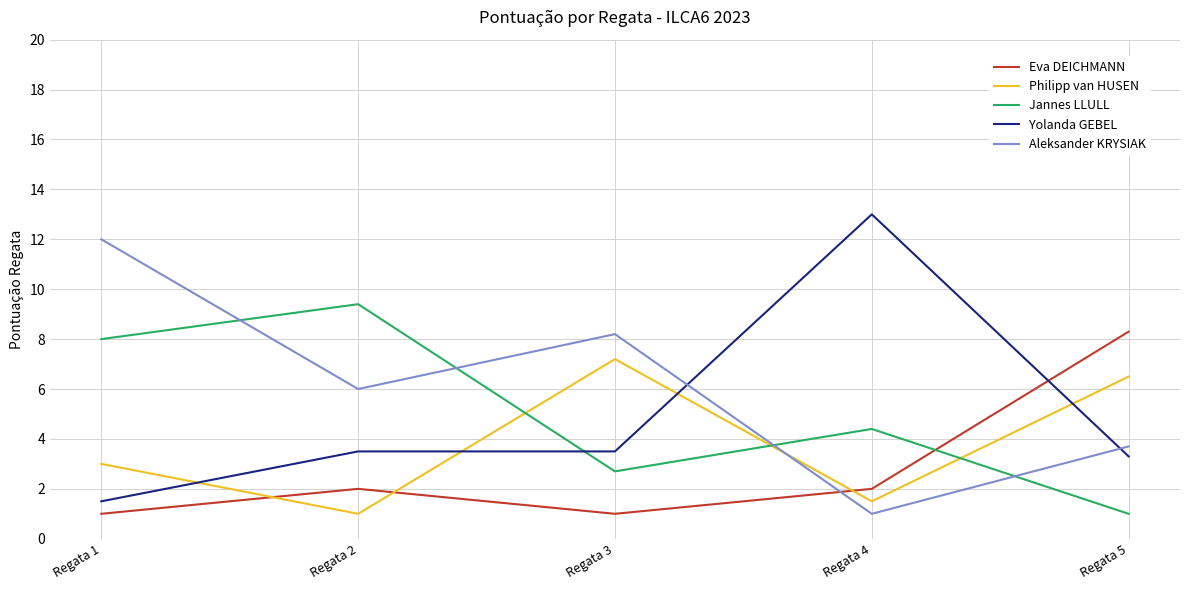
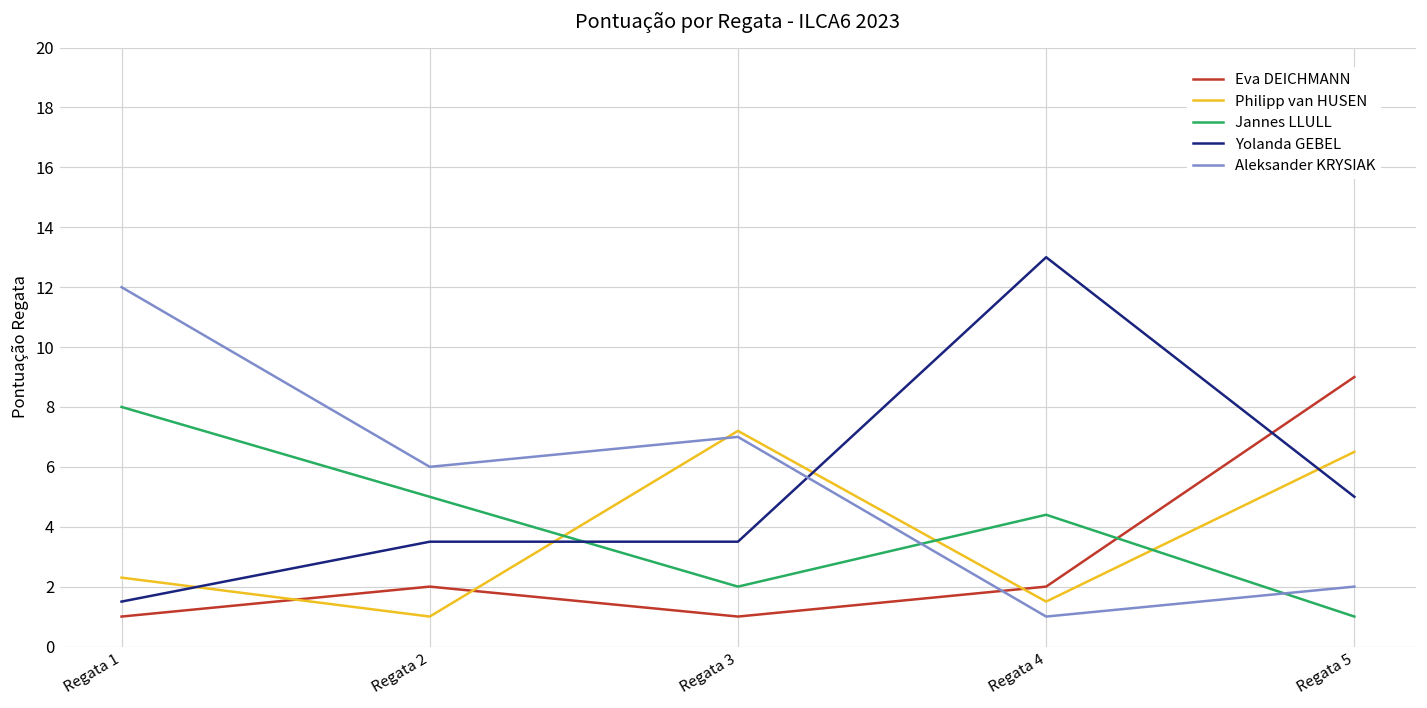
  {
    "Eva DEICHMANN": {
      "Regata 1": 1.0,
      "Regata 2": 2.0,
      "Regata 3": 1.0,
      "Regata 4": 2.0,
-     "Regata 5": 8.3
+     "Regata 5": 9.0
    },
    "Philipp van HUSEN": {
-     "Regata 1": 3.0,
+     "Regata 1": 2.3,
      "Regata 2": 1.0,
      "Regata 3": 7.2,
      "Regata 4": 1.5,
      "Regata 5": 6.5
    },
    "Jannes LLULL": {
      "Regata 1": 8.0,
-     "Regata 2": 9.4,
-     "Regata 3": 2.7,
+     "Regata 2": 5.0,
+     "Regata 3": 2.0,
      "Regata 4": 4.4,
      "Regata 5": 1.0
    },
    "Yolanda GEBEL": {
      "Regata 1": 1.5,
      "Regata 2": 3.5,
      "Regata 3": 3.5,
      "Regata 4": 13.0,
-     "Regata 5": 3.3
+     "Regata 5": 5.0
    },
    "Aleksander KRYSIAK": {
      "Regata 1": 12.0,
      "Regata 2": 6.0,
-     "Regata 3": 8.2,
+     "Regata 3": 7.0,
      "Regata 4": 1.0,
-     "Regata 5": 3.7
+     "Regata 5": 2.0
    }
  }
